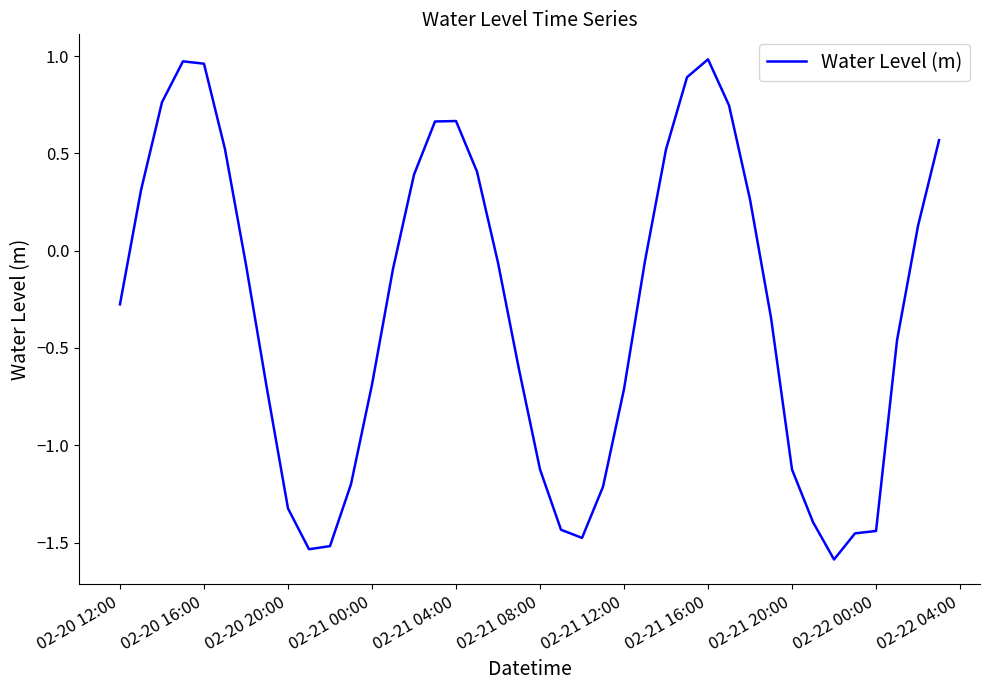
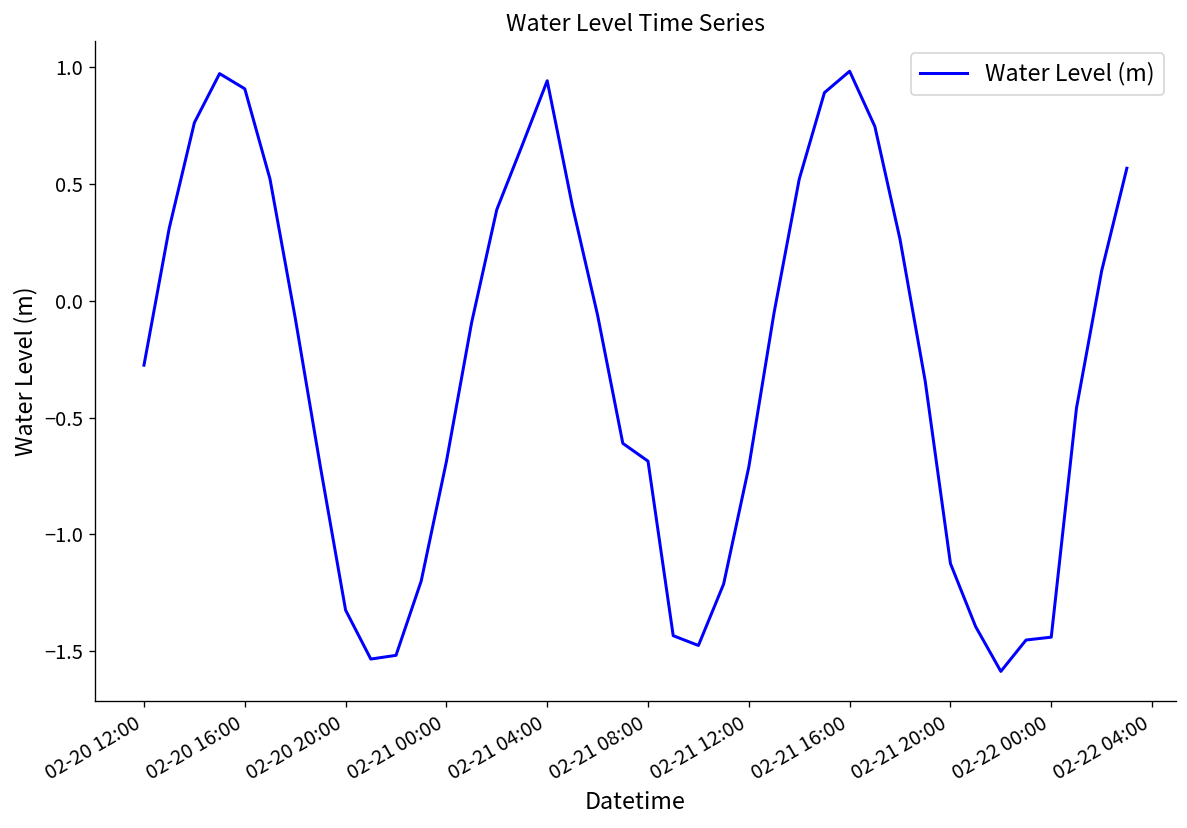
  {
    "02-20 12:00": -0.28,
-   "02-20 16:00": 0.96,
+   "02-20 16:00": 0.91,
    "02-20 20:00": -1.32,
    "02-21 00:00": -0.69,
-   "02-21 04:00": 0.67,
-   "02-21 08:00": -1.12,
+   "02-21 04:00": 0.94,
+   "02-21 08:00": -0.69,
    "02-21 12:00": -0.71,
    "02-21 16:00": 0.98,
    "02-21 20:00": -1.13,
    "02-22 00:00": -1.44
  }
